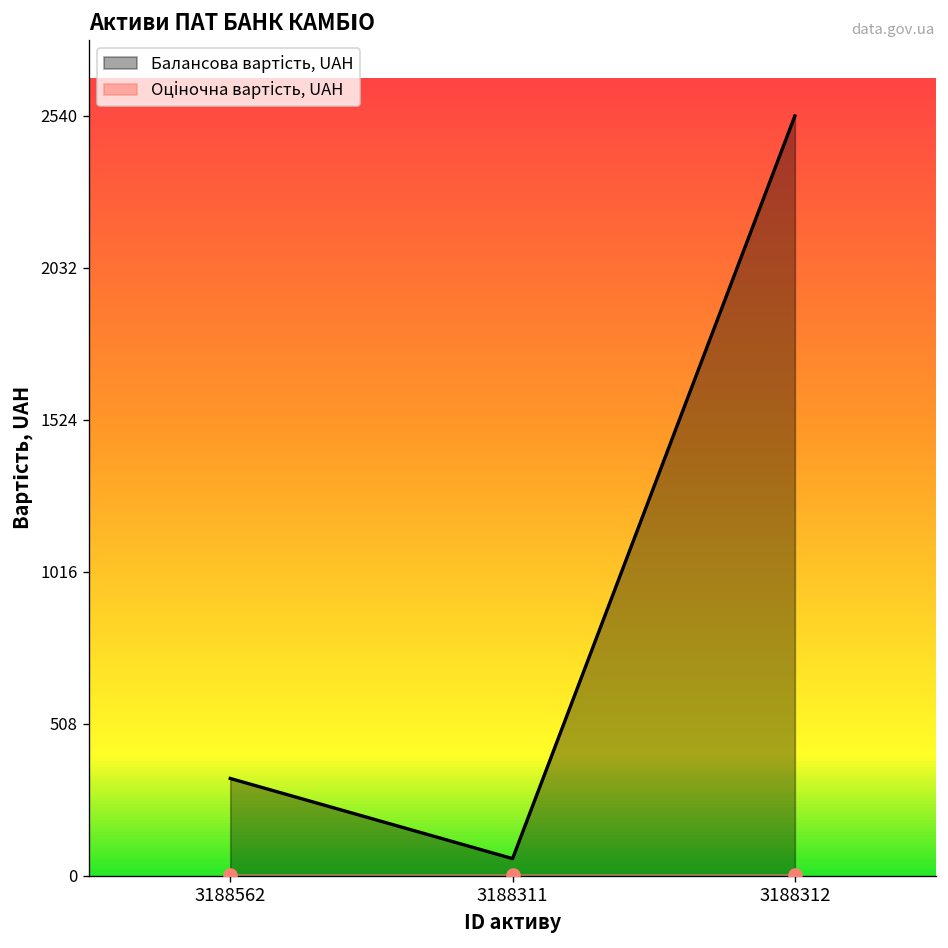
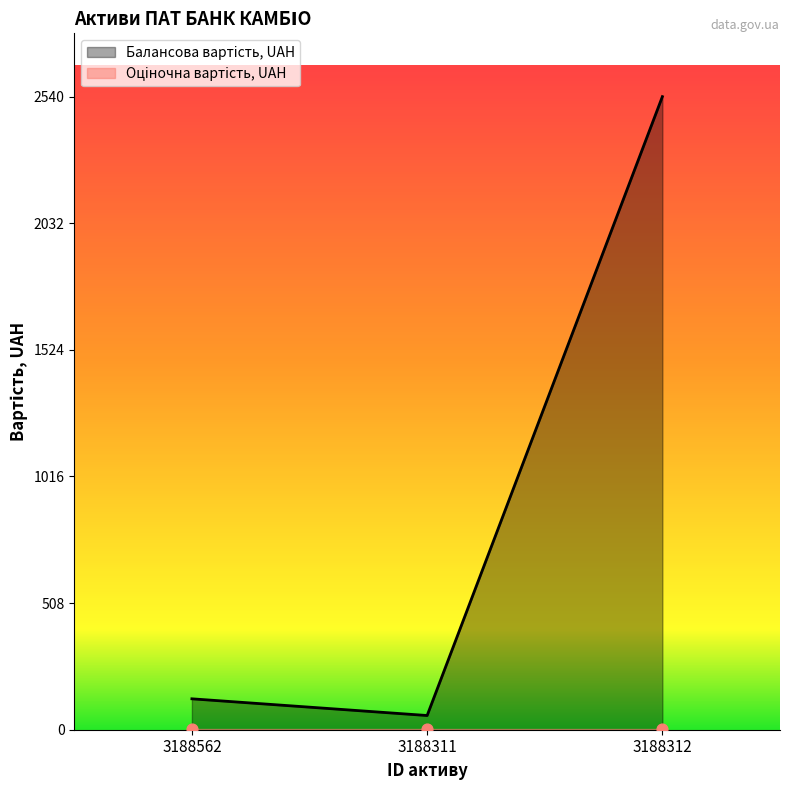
  {
    "Балансова вартість, UAH": {
-     "3188562": 330,
+     "3188562": 120,
      "3188311": 60,
      "3188312": 2540
    }
  }
